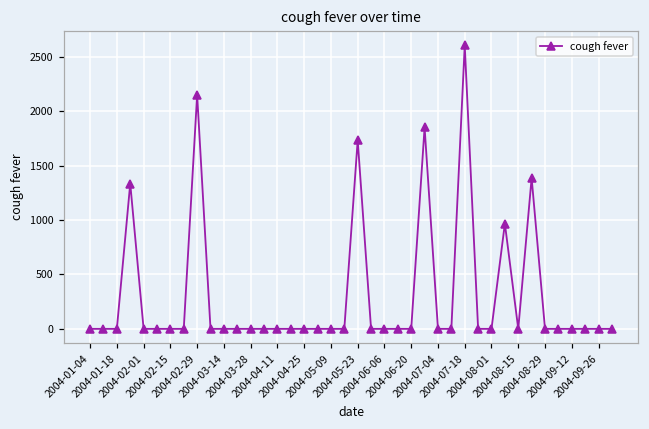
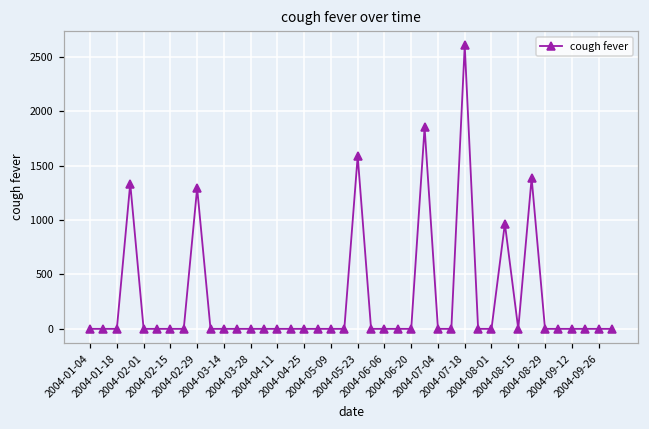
  {
    "2004-01-04": 0,
    "2004-01-18": 0,
    "2004-02-01": 0,
    "2004-02-15": 0,
-   "2004-02-29": 2200,
+   "2004-02-29": 1300,
    "2004-03-14": 0,
    "2004-03-28": 0,
    "2004-04-11": 0,
    "2004-04-25": 0,
    "2004-05-09": 0,
-   "2004-05-23": 1700,
+   "2004-05-23": 1600,
    "2004-06-06": 0,
    "2004-06-20": 0,
    "2004-07-04": 0,
    "2004-07-18": 2600,
    "2004-08-01": 0,
    "2004-08-15": 0,
    "2004-08-29": 0,
    "2004-09-12": 0,
    "2004-09-26": 0
  }
